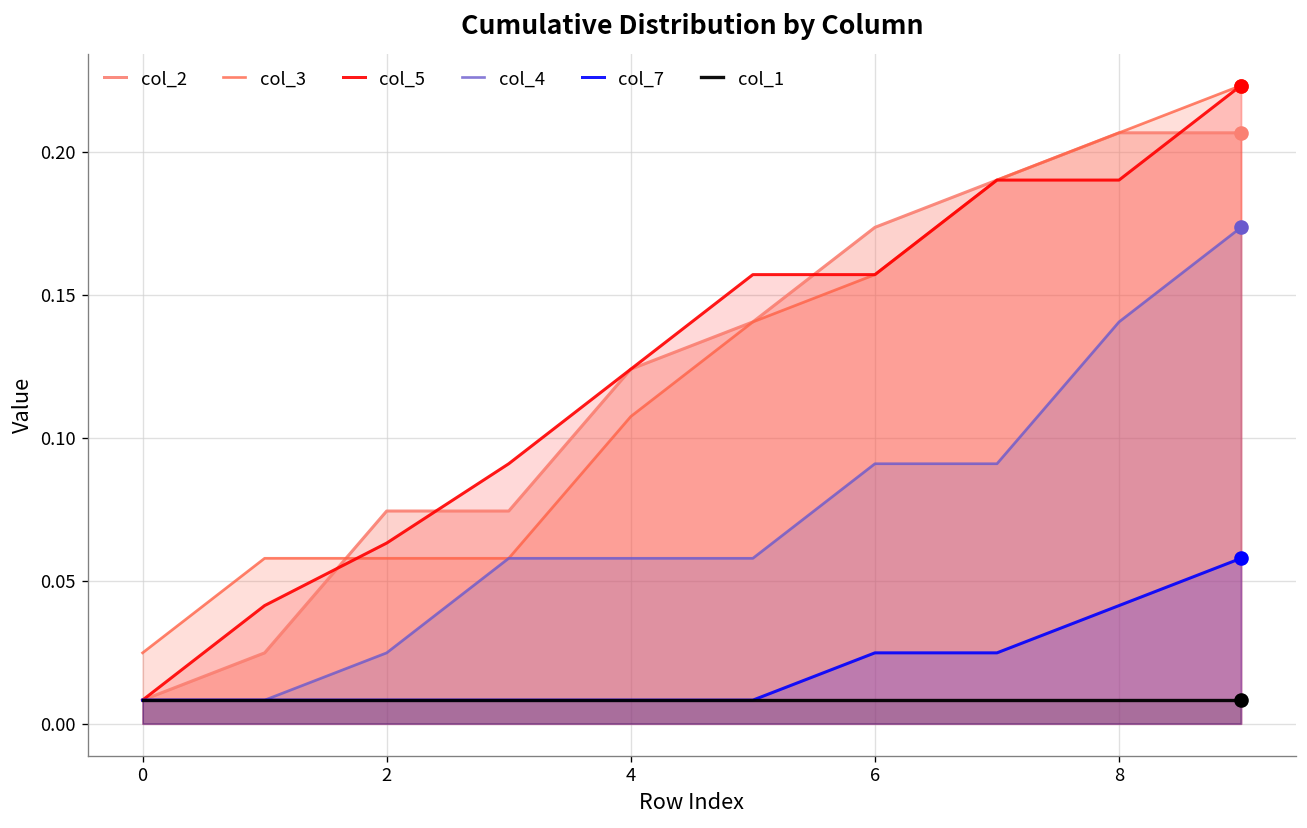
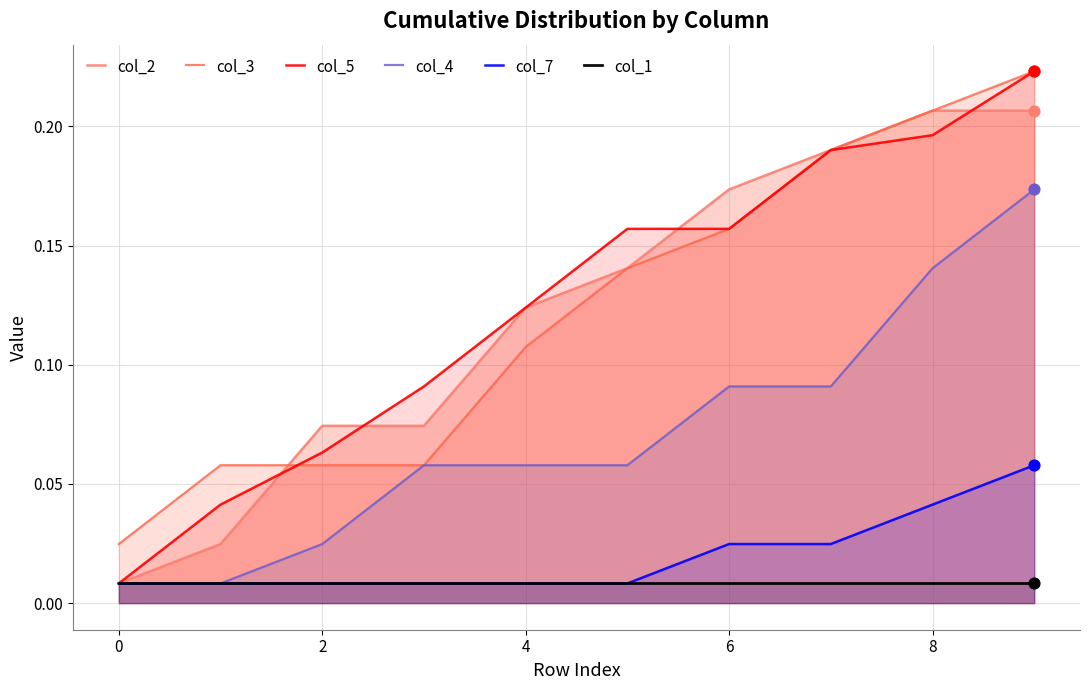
  {
    "col_5": {
      "2": 0.063,
-     "8": 0.190
+     "8": 0.196
    }
  }
